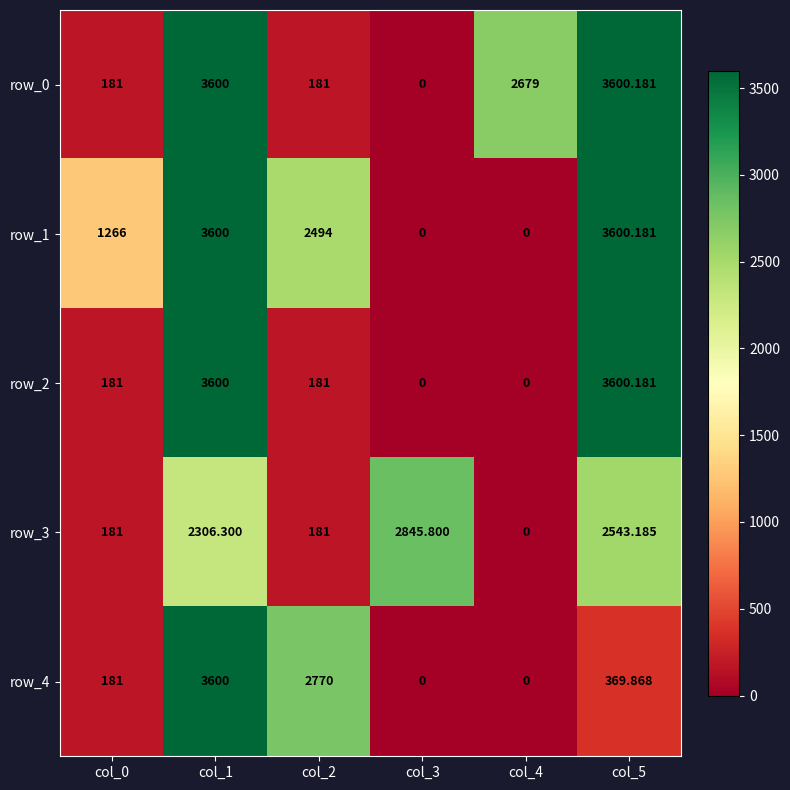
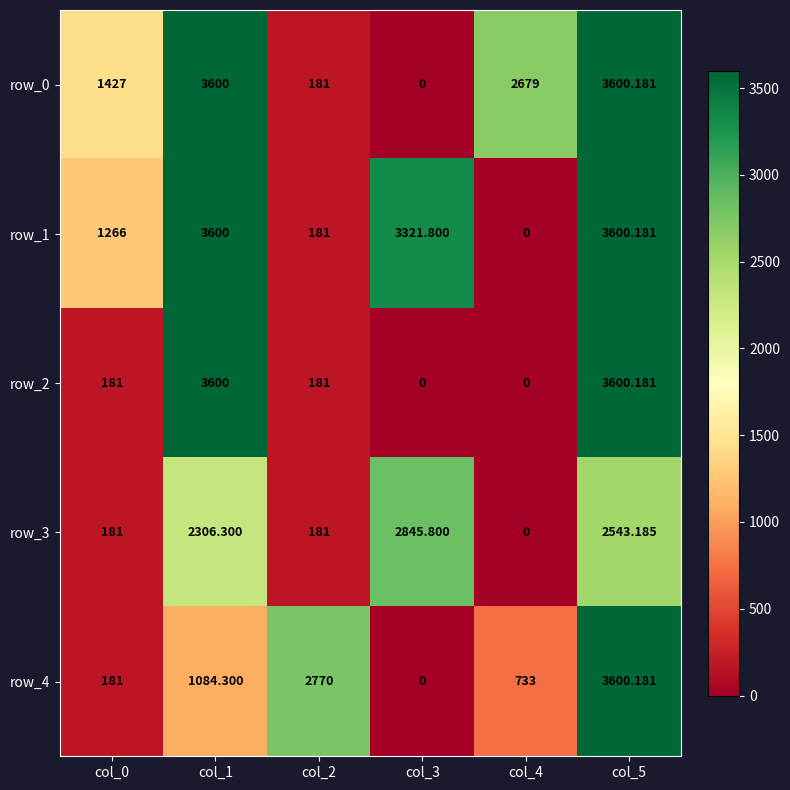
  {
    "row_0": {
-     "col_0": 181,
+     "col_0": 1427,
      "col_1": 3600,
      "col_2": 181,
      "col_3": 0,
      "col_4": 2679,
      "col_5": 3600.181
    },
    "row_1": {
      "col_0": 1266,
      "col_1": 3600,
-     "col_2": 2494,
-     "col_3": 0,
+     "col_2": 181,
+     "col_3": 3321.800,
      "col_4": 0,
      "col_5": 3600.181
    },
    "row_2": {
      "col_0": 181,
      "col_1": 3600,
      "col_2": 181,
      "col_3": 0,
      "col_4": 0,
      "col_5": 3600.181
    },
    "row_3": {
      "col_0": 181,
      "col_1": 2306.300,
      "col_2": 181,
      "col_3": 2845.800,
      "col_4": 0,
      "col_5": 2543.185
    },
    "row_4": {
      "col_0": 181,
-     "col_1": 3600,
+     "col_1": 1084.300,
      "col_2": 2770,
      "col_3": 0,
-     "col_4": 0,
-     "col_5": 369.868
+     "col_4": 733,
+     "col_5": 3600.181
    }
  }
